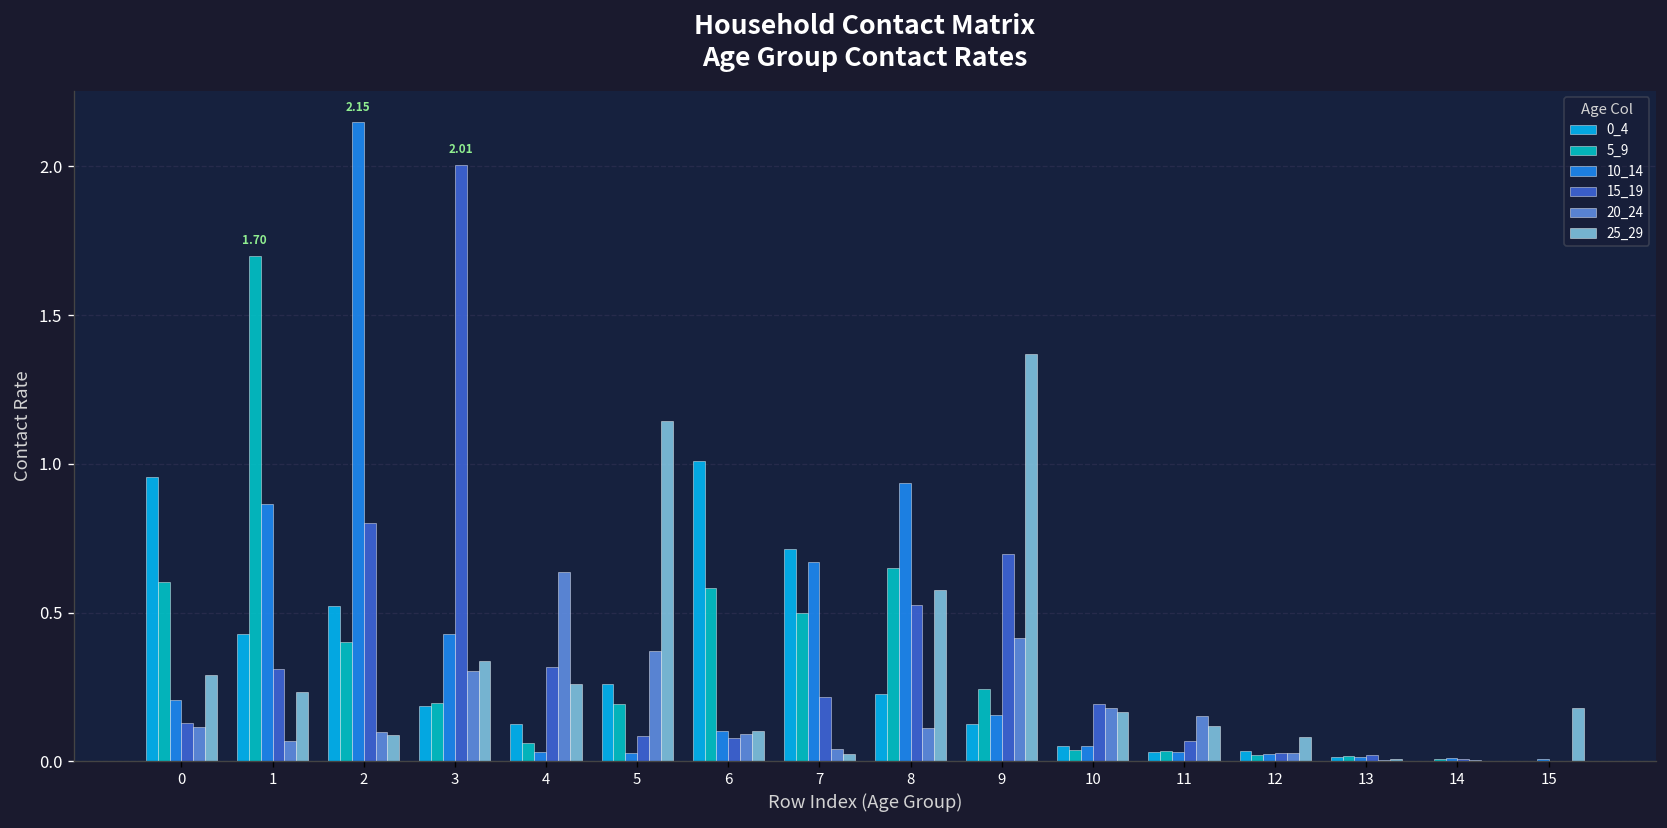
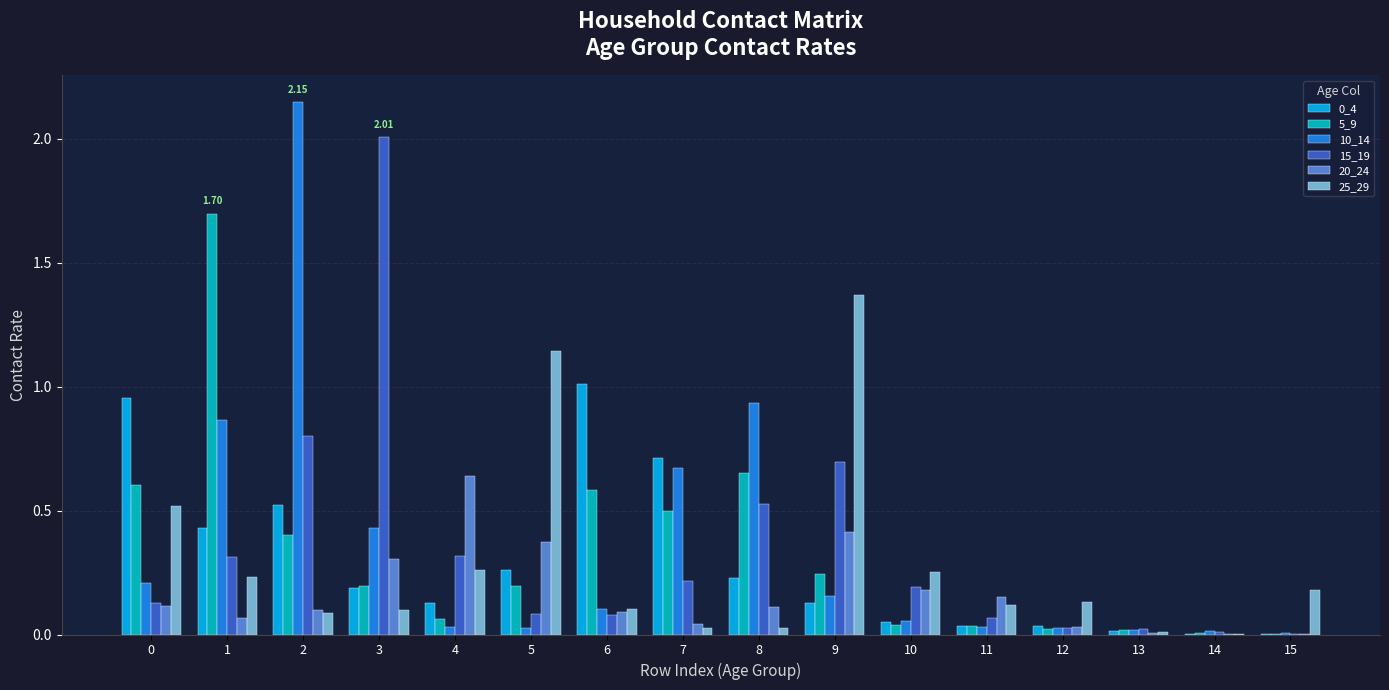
  {
    "25_29": {
-     "0": 0.29,
+     "0": 0.52,
      "1": 0.23,
      "2": 0.09,
-     "3": 0.34,
+     "3": 0.10,
      "4": 0.26,
      "5": 1.14,
      "6": 0.10,
      "7": 0.03,
-     "8": 0.57,
+     "8": 0.03,
      "9": 1.37,
-     "10": 0.17,
+     "10": 0.25,
      "11": 0.12,
-     "12": 0.08,
+     "12": 0.13,
      "15": 0.18
    }
  }
